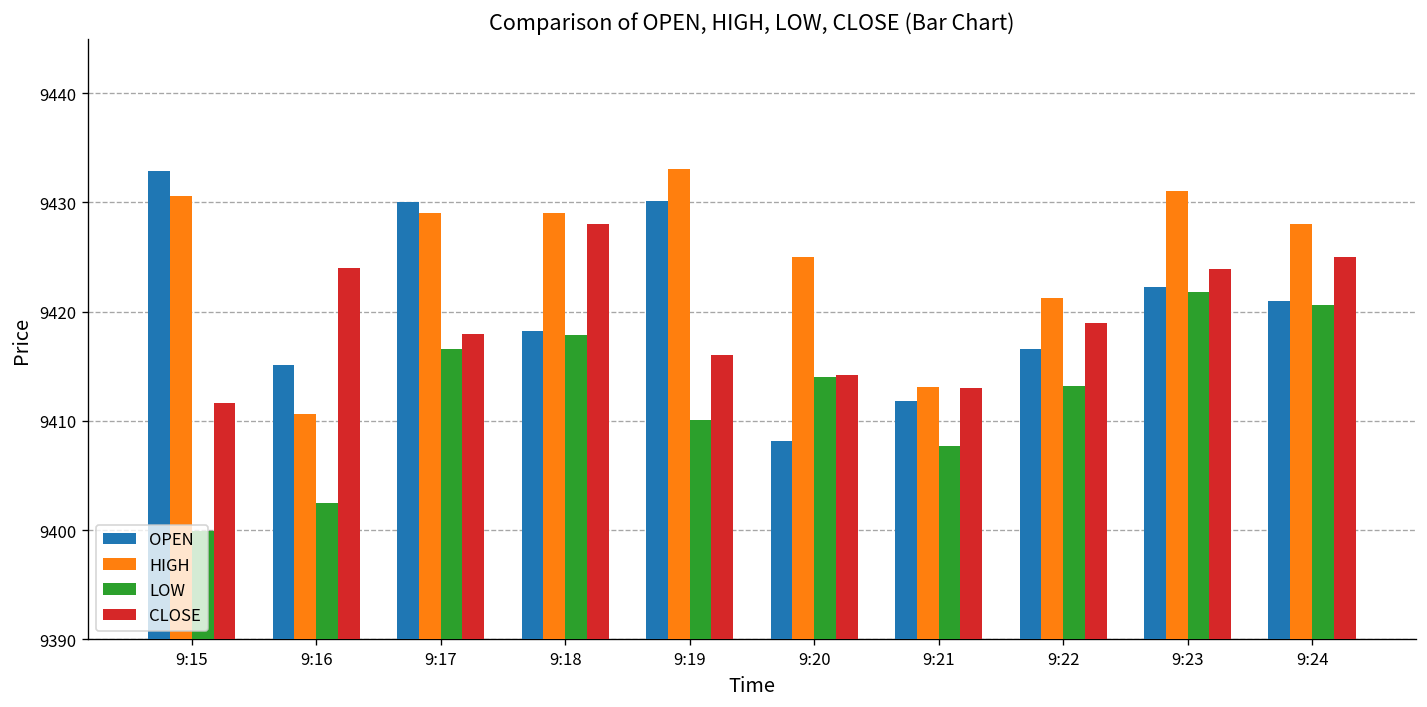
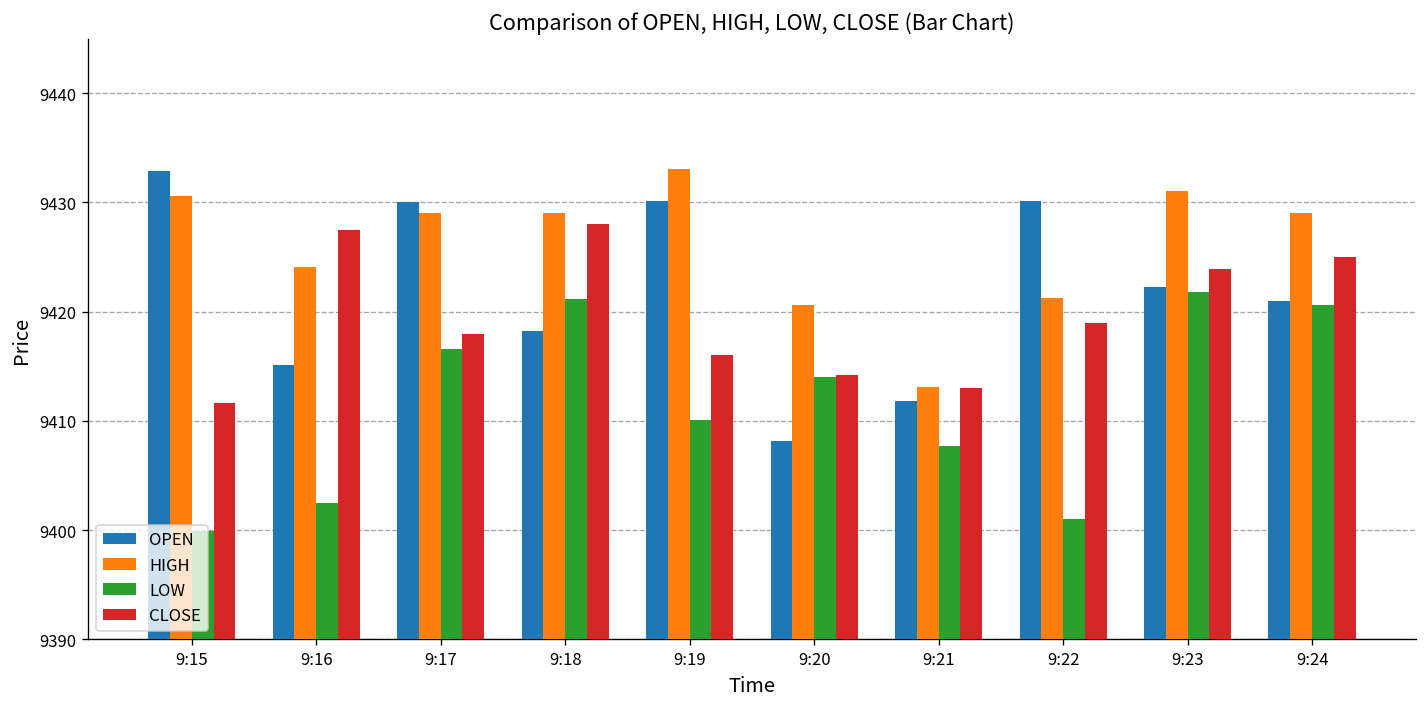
  {
    "OPEN": {
      "9:15": 9433,
      "9:16": 9415,
      "9:17": 9430,
      "9:18": 9418,
      "9:19": 9430,
      "9:20": 9408,
      "9:21": 9412,
-     "9:22": 9417,
+     "9:22": 9430,
      "9:23": 9422,
      "9:24": 9421
    },
    "HIGH": {
      "9:15": 9431,
-     "9:16": 9411,
+     "9:16": 9424,
      "9:17": 9429,
      "9:18": 9429,
      "9:19": 9433,
-     "9:20": 9425,
+     "9:20": 9421,
      "9:21": 9413,
      "9:22": 9421,
      "9:23": 9431,
-     "9:24": 9428
+     "9:24": 9429
    },
    "LOW": {
      "9:16": 9402,
      "9:17": 9417,
-     "9:18": 9418,
+     "9:18": 9421,
      "9:19": 9410,
      "9:20": 9414,
      "9:21": 9408,
-     "9:22": 9413,
+     "9:22": 9401,
      "9:23": 9422,
      "9:24": 9421
    },
    "CLOSE": {
      "9:15": 9412,
-     "9:16": 9424,
+     "9:16": 9428,
      "9:17": 9418,
      "9:18": 9428,
      "9:19": 9416,
      "9:20": 9414,
      "9:21": 9413,
      "9:22": 9419,
      "9:23": 9424,
      "9:24": 9425
    }
  }
